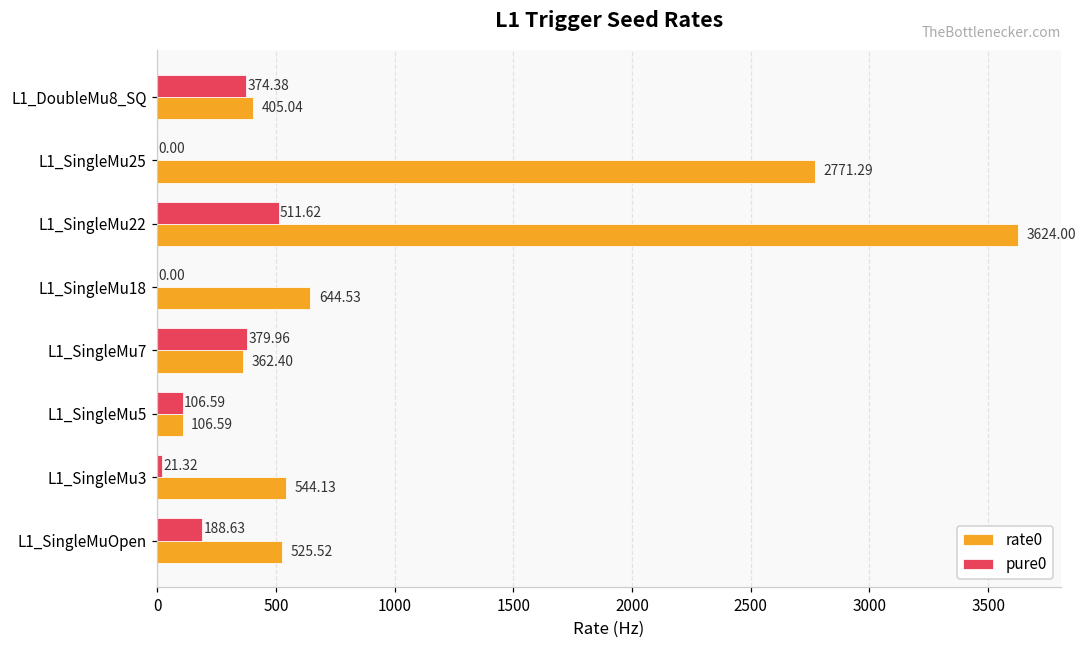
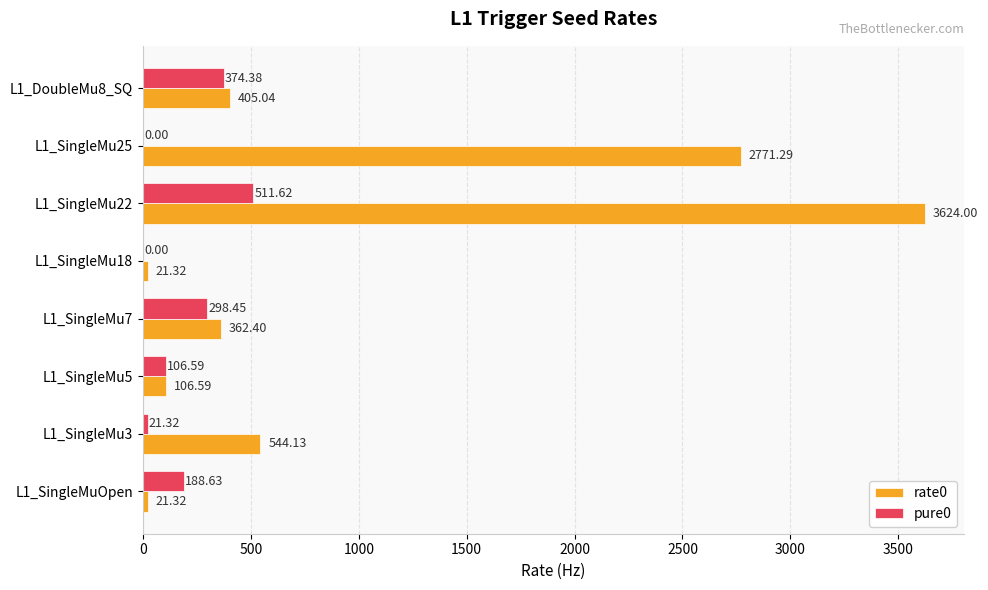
  {
    "rate0": {
      "L1_DoubleMu8_SQ": 405.04,
      "L1_SingleMu25": 2771.29,
      "L1_SingleMu22": 3624.00,
-     "L1_SingleMu18": 644.53,
+     "L1_SingleMu18": 21.32,
      "L1_SingleMu7": 362.40,
      "L1_SingleMu5": 106.59,
      "L1_SingleMu3": 544.13,
-     "L1_SingleMuOpen": 525.52
+     "L1_SingleMuOpen": 21.32
    },
    "pure0": {
      "L1_DoubleMu8_SQ": 374.38,
      "L1_SingleMu25": 0.00,
      "L1_SingleMu22": 511.62,
      "L1_SingleMu18": 0.00,
-     "L1_SingleMu7": 379.96,
+     "L1_SingleMu7": 298.45,
      "L1_SingleMu5": 106.59,
      "L1_SingleMu3": 21.32,
      "L1_SingleMuOpen": 188.63
    }
  }
